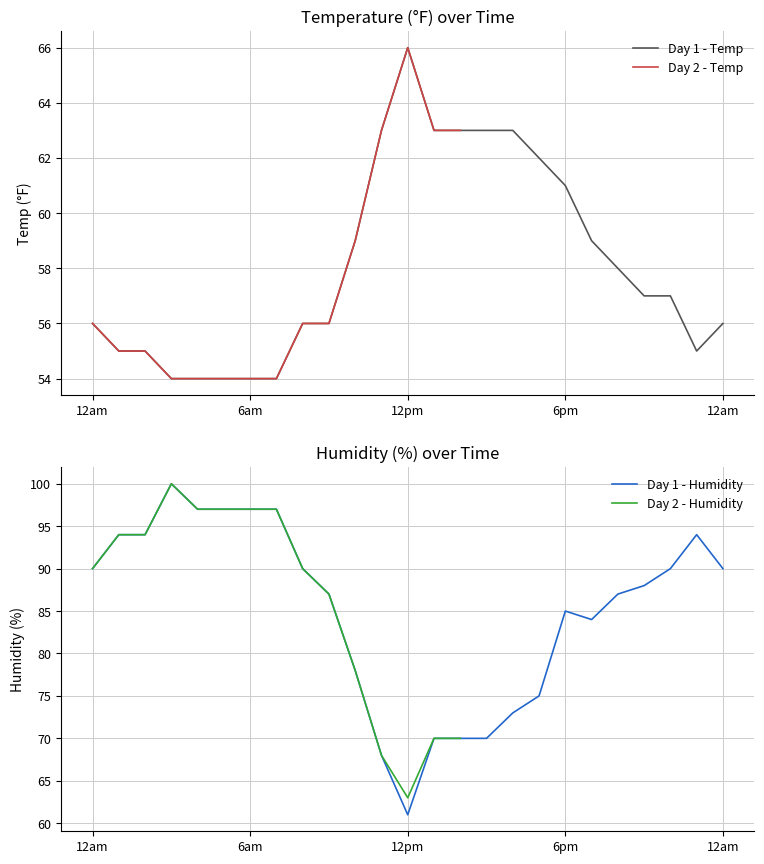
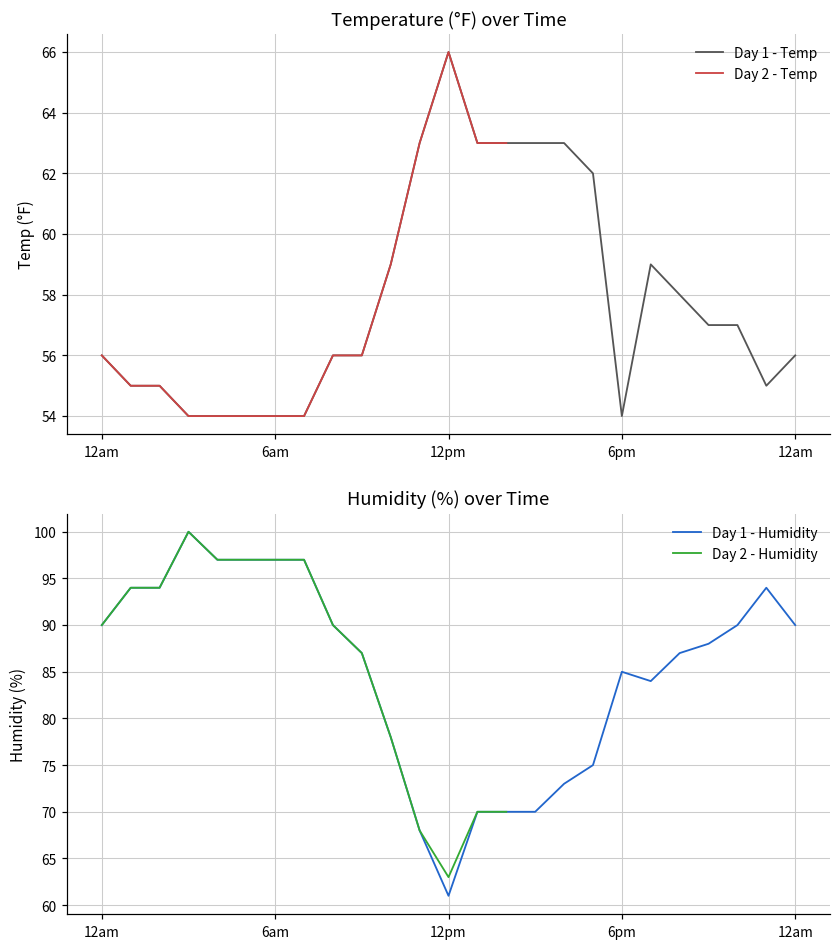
  {
    "Temperature (°F) over Time": {
      "Day 1 - Temp": {
-       "6pm": 61
+       "6pm": 54
      }
    },
    "Humidity (%) over Time": {
      "Day 1 - Humidity": {
        "12pm": 61,
        "6pm": 85
      },
      "Day 2 - Humidity": {
        "12pm": 63
      }
    }
  }
